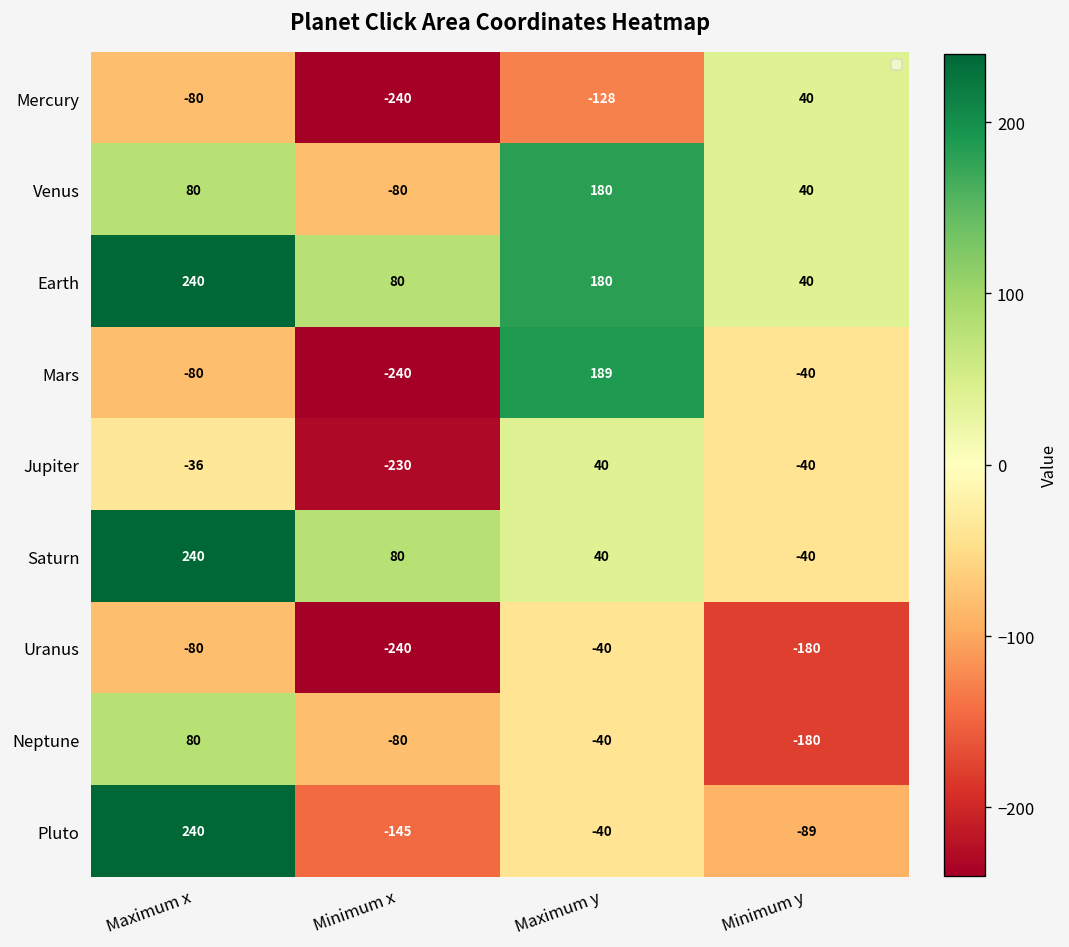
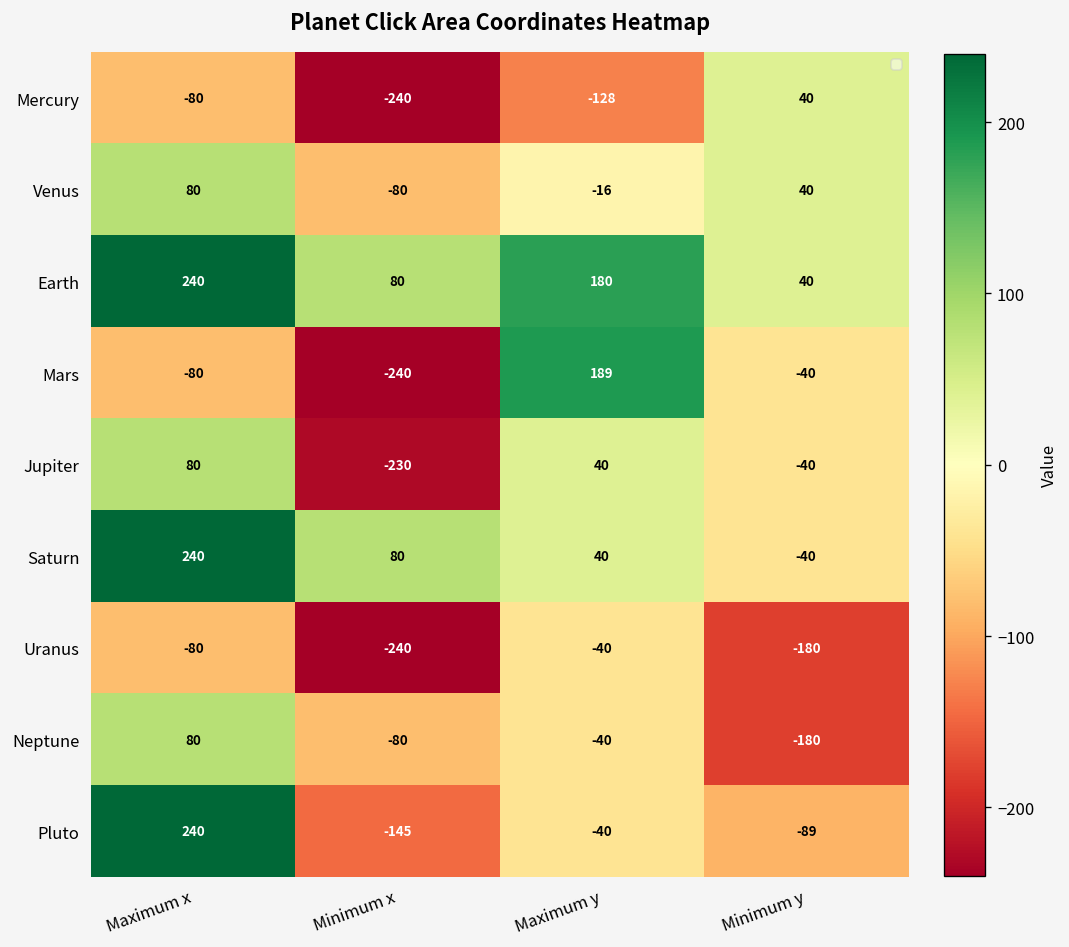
  {
    "Mercury": {
      "Maximum x": -80,
      "Minimum x": -240,
      "Maximum y": -128,
      "Minimum y": 40
    },
    "Venus": {
      "Maximum x": 80,
      "Minimum x": -80,
-     "Maximum y": 180,
+     "Maximum y": -16,
      "Minimum y": 40
    },
    "Earth": {
      "Maximum x": 240,
      "Minimum x": 80,
      "Maximum y": 180,
      "Minimum y": 40
    },
    "Mars": {
      "Maximum x": -80,
      "Minimum x": -240,
      "Maximum y": 189,
      "Minimum y": -40
    },
    "Jupiter": {
-     "Maximum x": -36,
+     "Maximum x": 80,
      "Minimum x": -230,
      "Maximum y": 40,
      "Minimum y": -40
    },
    "Saturn": {
      "Maximum x": 240,
      "Minimum x": 80,
      "Maximum y": 40,
      "Minimum y": -40
    },
    "Uranus": {
      "Maximum x": -80,
      "Minimum x": -240,
      "Maximum y": -40,
      "Minimum y": -180
    },
    "Neptune": {
      "Maximum x": 80,
      "Minimum x": -80,
      "Maximum y": -40,
      "Minimum y": -180
    },
    "Pluto": {
      "Maximum x": 240,
      "Minimum x": -145,
      "Maximum y": -40,
      "Minimum y": -89
    }
  }
